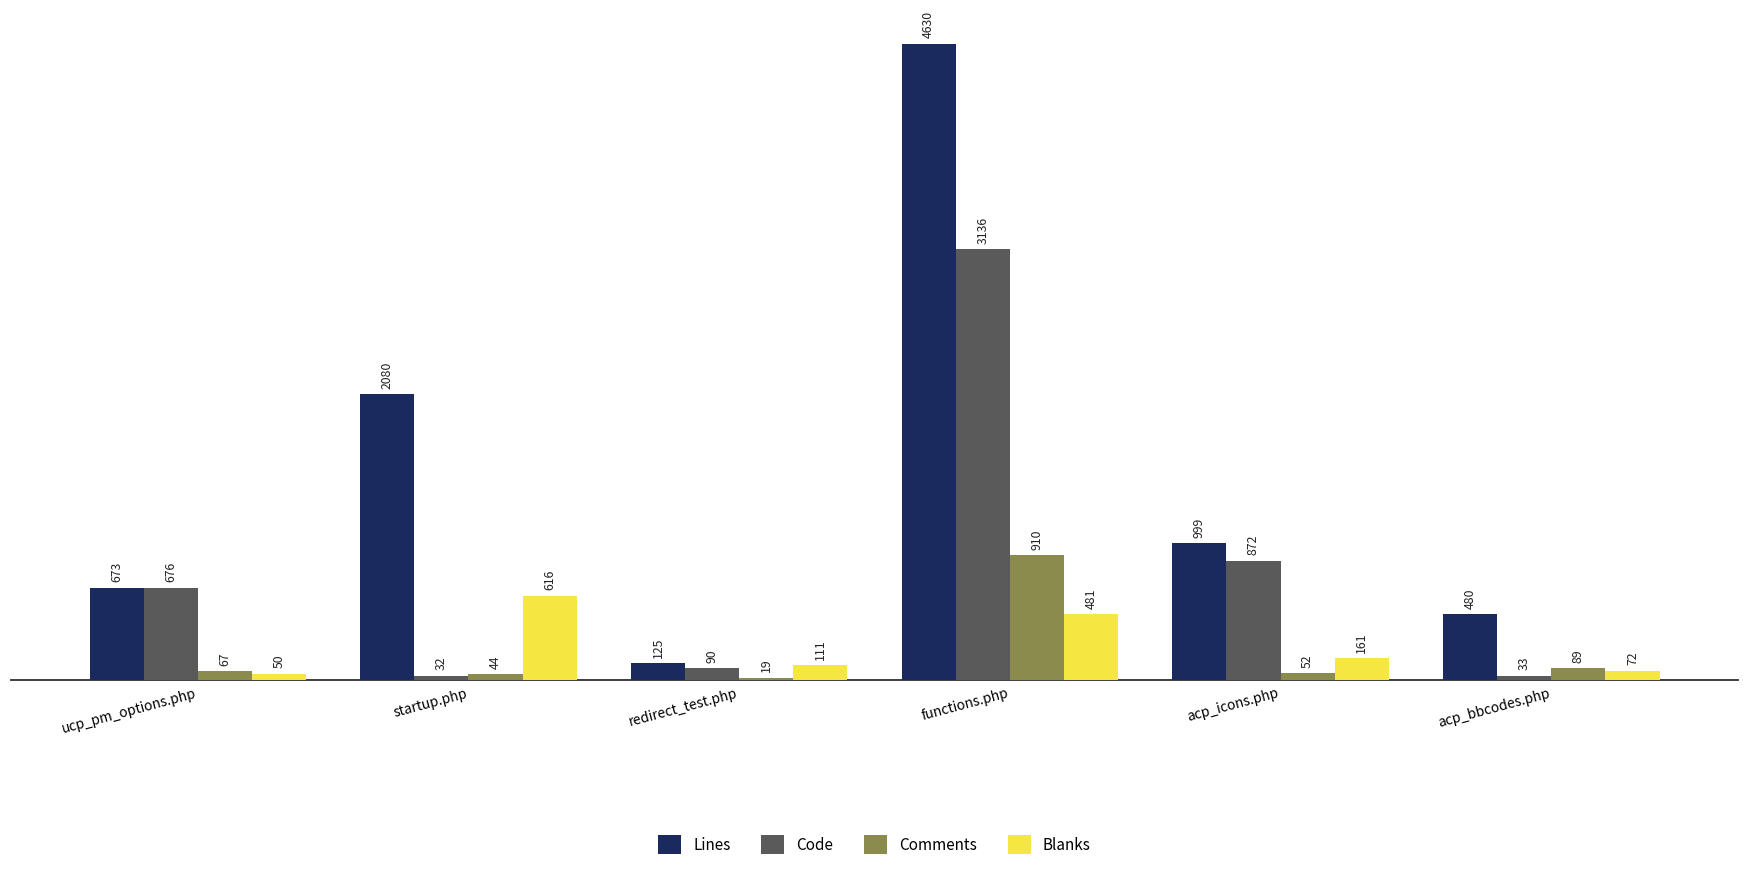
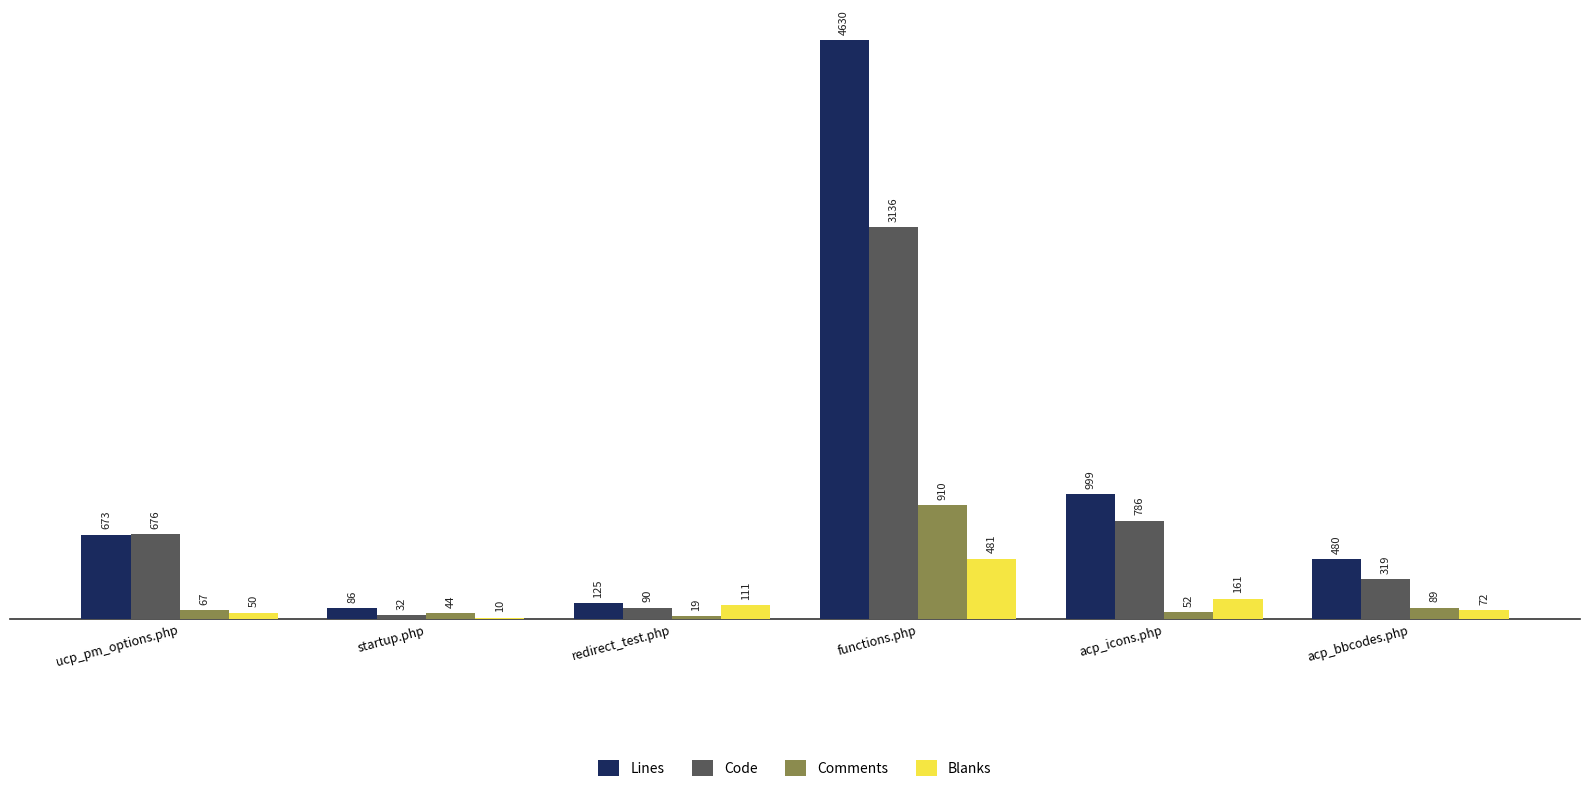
  {
    "Lines": {
      "ucp_pm_options.php": 673,
-     "startup.php": 2080,
+     "startup.php": 86,
      "redirect_test.php": 125,
      "functions.php": 4630,
      "acp_icons.php": 999,
      "acp_bbcodes.php": 480
    },
    "Code": {
      "ucp_pm_options.php": 676,
      "startup.php": 32,
      "redirect_test.php": 90,
      "functions.php": 3136,
-     "acp_icons.php": 872,
-     "acp_bbcodes.php": 33
+     "acp_icons.php": 786,
+     "acp_bbcodes.php": 319
    },
    "Comments": {
      "ucp_pm_options.php": 67,
      "startup.php": 44,
      "redirect_test.php": 19,
      "functions.php": 910,
      "acp_icons.php": 52,
      "acp_bbcodes.php": 89
    },
    "Blanks": {
      "ucp_pm_options.php": 50,
-     "startup.php": 616,
+     "startup.php": 10,
      "redirect_test.php": 111,
      "functions.php": 481,
      "acp_icons.php": 161,
      "acp_bbcodes.php": 72
    }
  }
